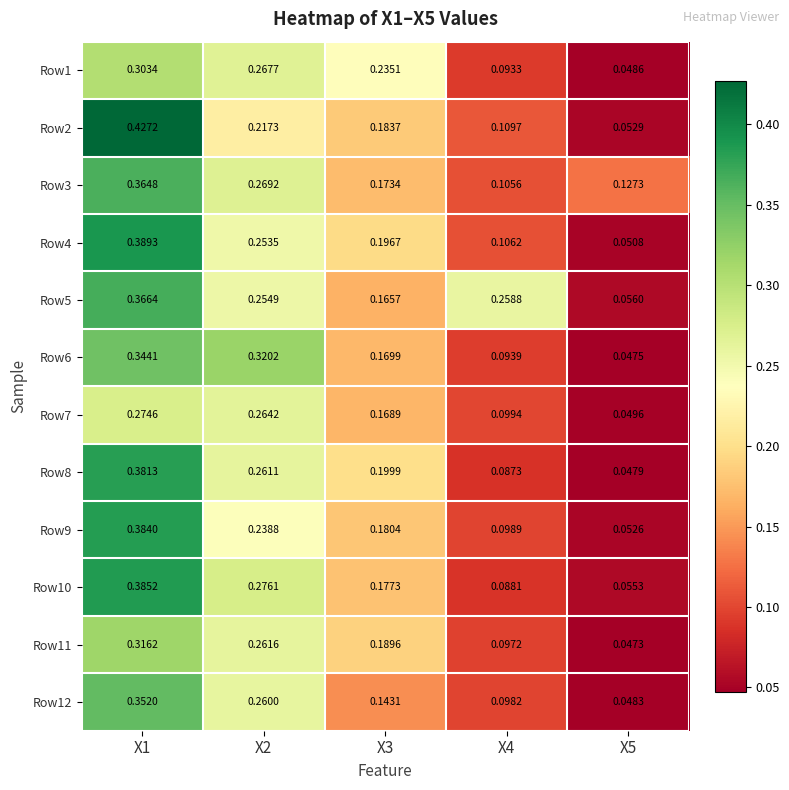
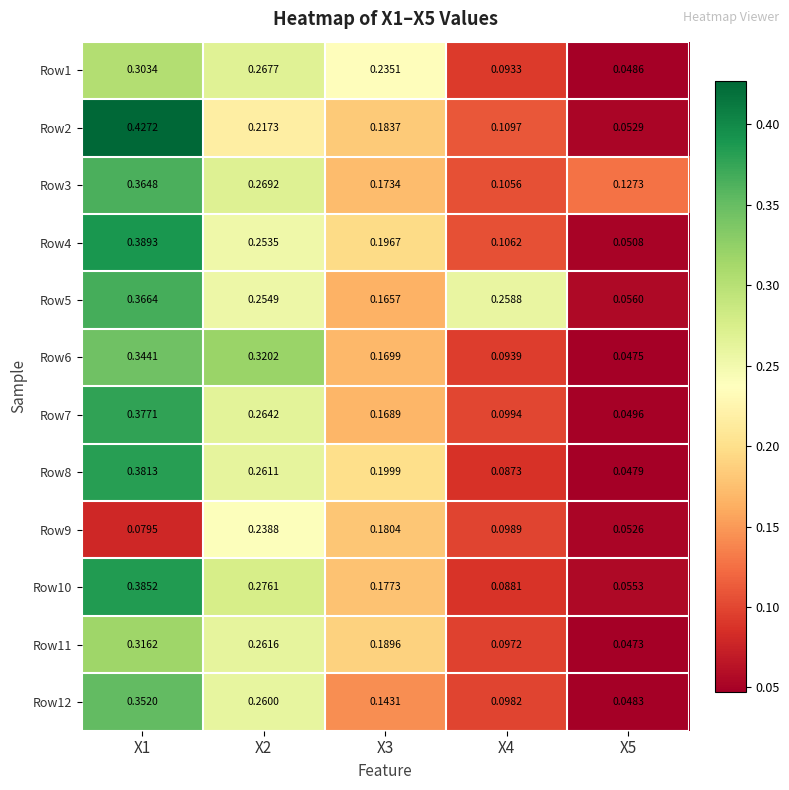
  {
    "Row1": {
      "X1": 0.3034,
      "X2": 0.2677,
      "X3": 0.2351,
      "X4": 0.0933,
      "X5": 0.0486
    },
    "Row2": {
      "X1": 0.4272,
      "X2": 0.2173,
      "X3": 0.1837,
      "X4": 0.1097,
      "X5": 0.0529
    },
    "Row3": {
      "X1": 0.3648,
      "X2": 0.2692,
      "X3": 0.1734,
      "X4": 0.1056,
      "X5": 0.1273
    },
    "Row4": {
      "X1": 0.3893,
      "X2": 0.2535,
      "X3": 0.1967,
      "X4": 0.1062,
      "X5": 0.0508
    },
    "Row5": {
      "X1": 0.3664,
      "X2": 0.2549,
      "X3": 0.1657,
      "X4": 0.2588,
      "X5": 0.0560
    },
    "Row6": {
      "X1": 0.3441,
      "X2": 0.3202,
      "X3": 0.1699,
      "X4": 0.0939,
      "X5": 0.0475
    },
    "Row7": {
-     "X1": 0.2746,
+     "X1": 0.3771,
      "X2": 0.2642,
      "X3": 0.1689,
      "X4": 0.0994,
      "X5": 0.0496
    },
    "Row8": {
      "X1": 0.3813,
      "X2": 0.2611,
      "X3": 0.1999,
      "X4": 0.0873,
      "X5": 0.0479
    },
    "Row9": {
-     "X1": 0.3840,
+     "X1": 0.0795,
      "X2": 0.2388,
      "X3": 0.1804,
      "X4": 0.0989,
      "X5": 0.0526
    },
    "Row10": {
      "X1": 0.3852,
      "X2": 0.2761,
      "X3": 0.1773,
      "X4": 0.0881,
      "X5": 0.0553
    },
    "Row11": {
      "X1": 0.3162,
      "X2": 0.2616,
      "X3": 0.1896,
      "X4": 0.0972,
      "X5": 0.0473
    },
    "Row12": {
      "X1": 0.3520,
      "X2": 0.2600,
      "X3": 0.1431,
      "X4": 0.0982,
      "X5": 0.0483
    }
  }
